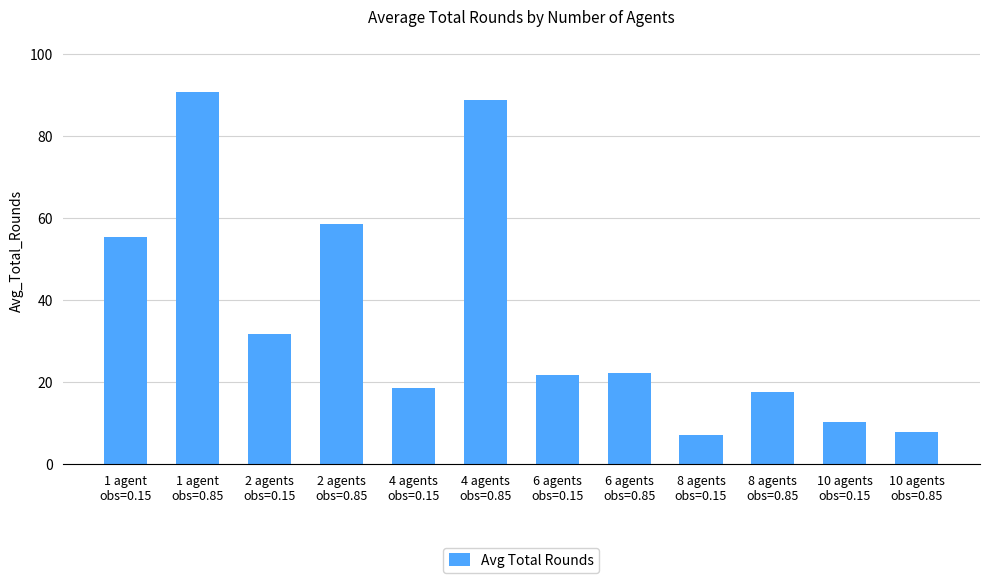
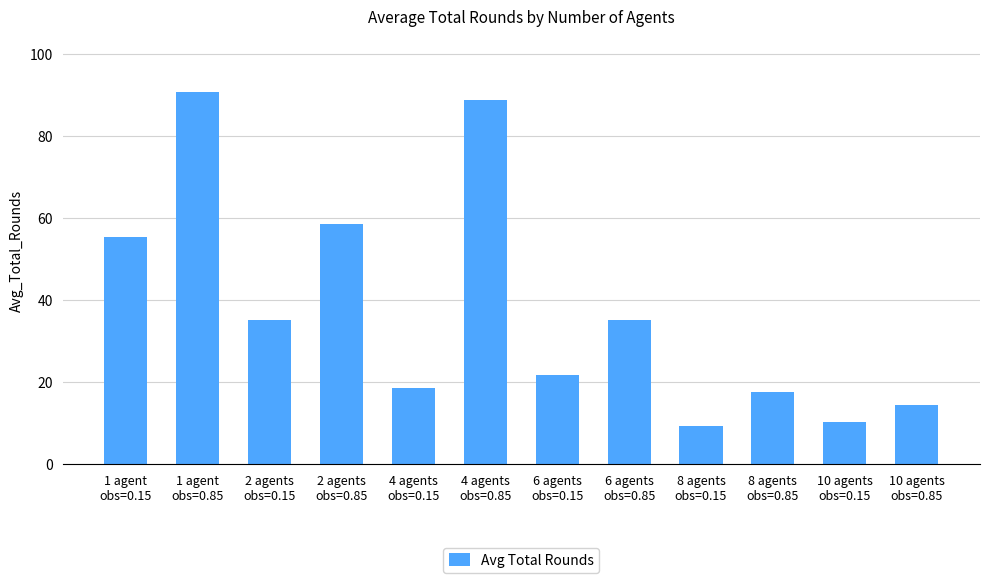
  {
    "1 agent obs=0.15": 55,
    "1 agent obs=0.85": 91,
-   "2 agents obs=0.15": 32,
+   "2 agents obs=0.15": 35,
    "2 agents obs=0.85": 58,
    "4 agents obs=0.15": 18,
    "4 agents obs=0.85": 89,
    "6 agents obs=0.15": 22,
-   "6 agents obs=0.85": 22,
-   "8 agents obs=0.15": 7,
+   "6 agents obs=0.85": 35,
+   "8 agents obs=0.15": 9,
    "8 agents obs=0.85": 18,
    "10 agents obs=0.15": 10,
-   "10 agents obs=0.85": 8
+   "10 agents obs=0.85": 14
  }
